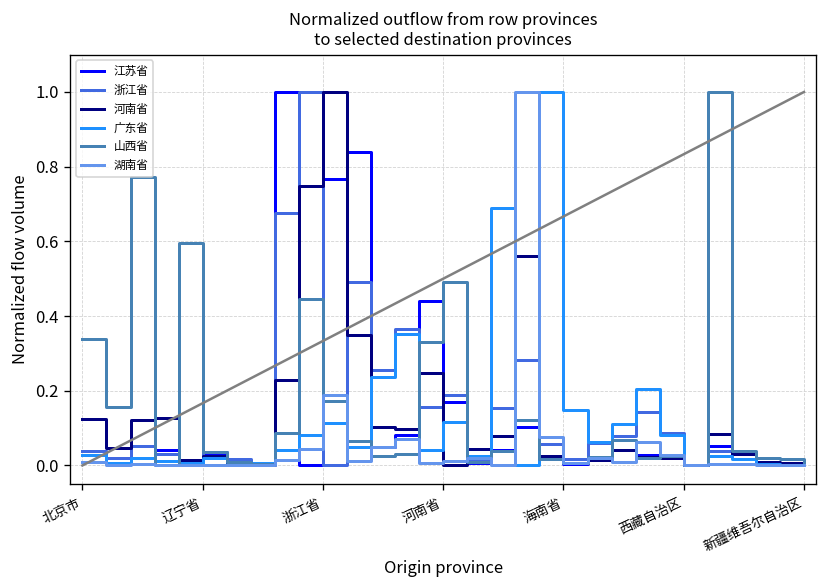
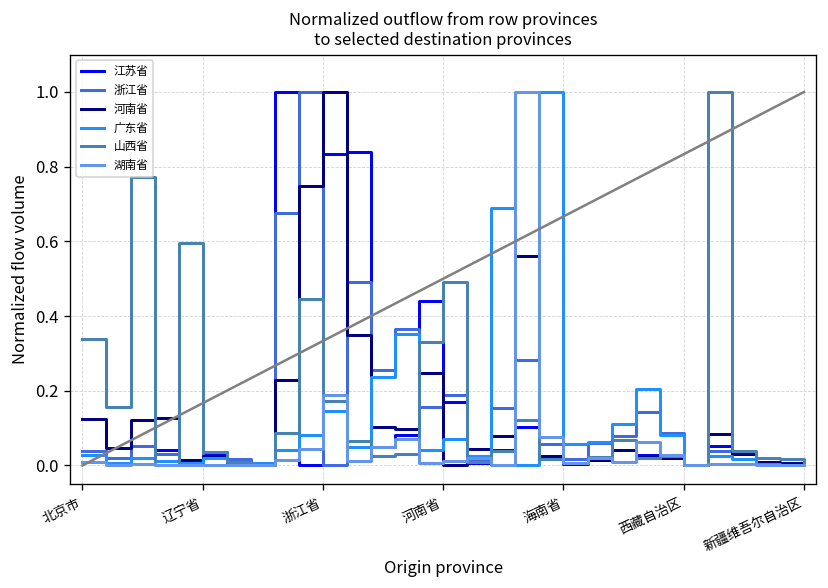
  {
    "江苏省": {
-     "浙江省": 0.77,
+     "浙江省": 0.83,
      "河南省": 0.17
    },
    "河南省": {
      "北京市": 0.13,
      "浙江省": 1.00,
      "河南省": 0.00
    },
    "广东省": {
      "北京市": 0.03,
-     "浙江省": 0.11,
-     "河南省": 0.12,
-     "海南省": 0.15
+     "浙江省": 0.15,
+     "河南省": 0.07,
+     "海南省": 0.06
    }
  }
